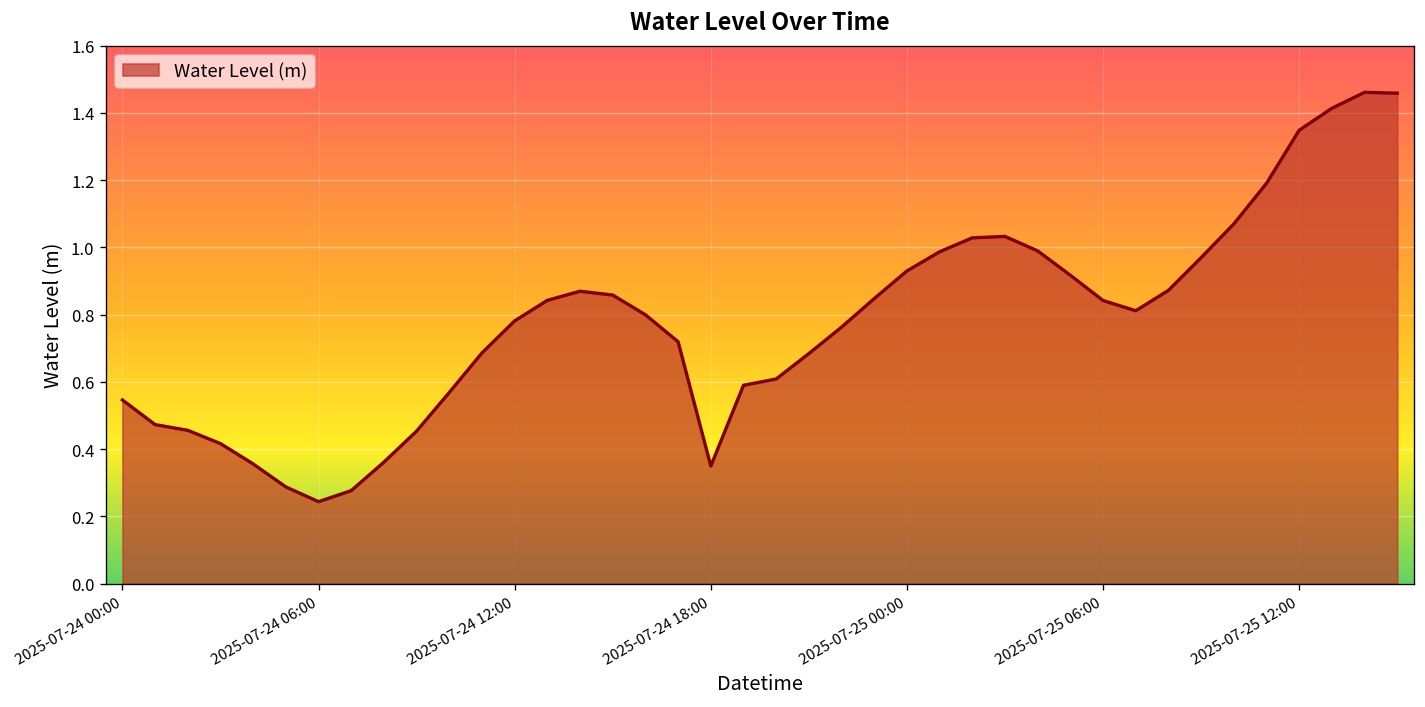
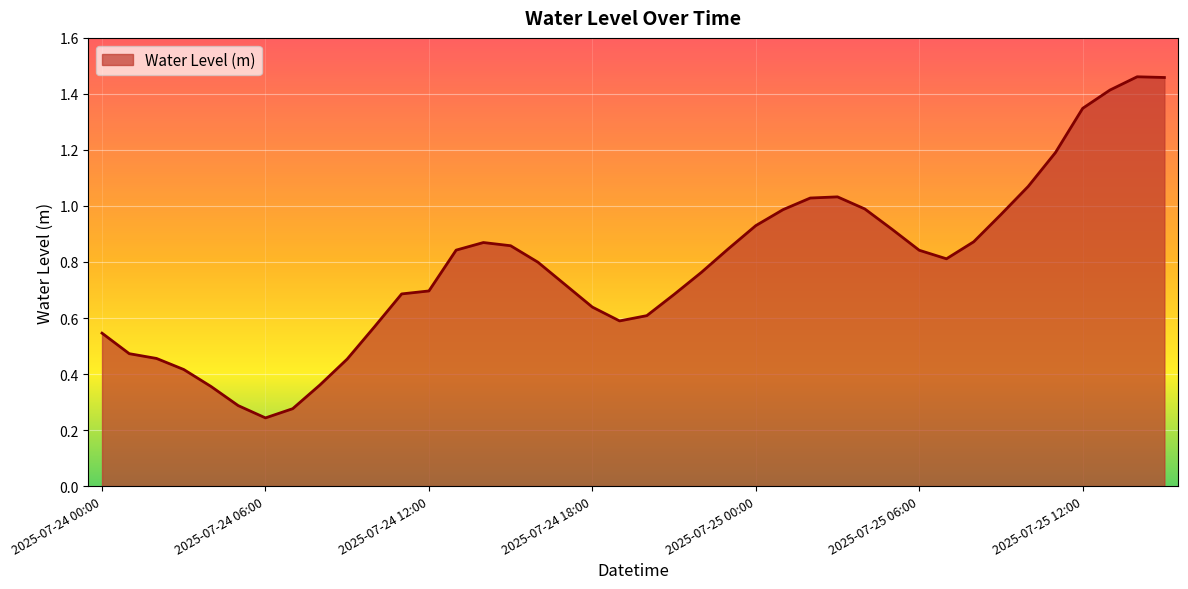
  {
    "2025-07-24 00:00": 0.55,
    "2025-07-24 06:00": 0.24,
-   "2025-07-24 12:00": 0.78,
-   "2025-07-24 18:00": 0.35,
+   "2025-07-24 12:00": 0.70,
+   "2025-07-24 18:00": 0.64,
    "2025-07-25 00:00": 0.93,
    "2025-07-25 06:00": 0.84,
    "2025-07-25 12:00": 1.35
  }
